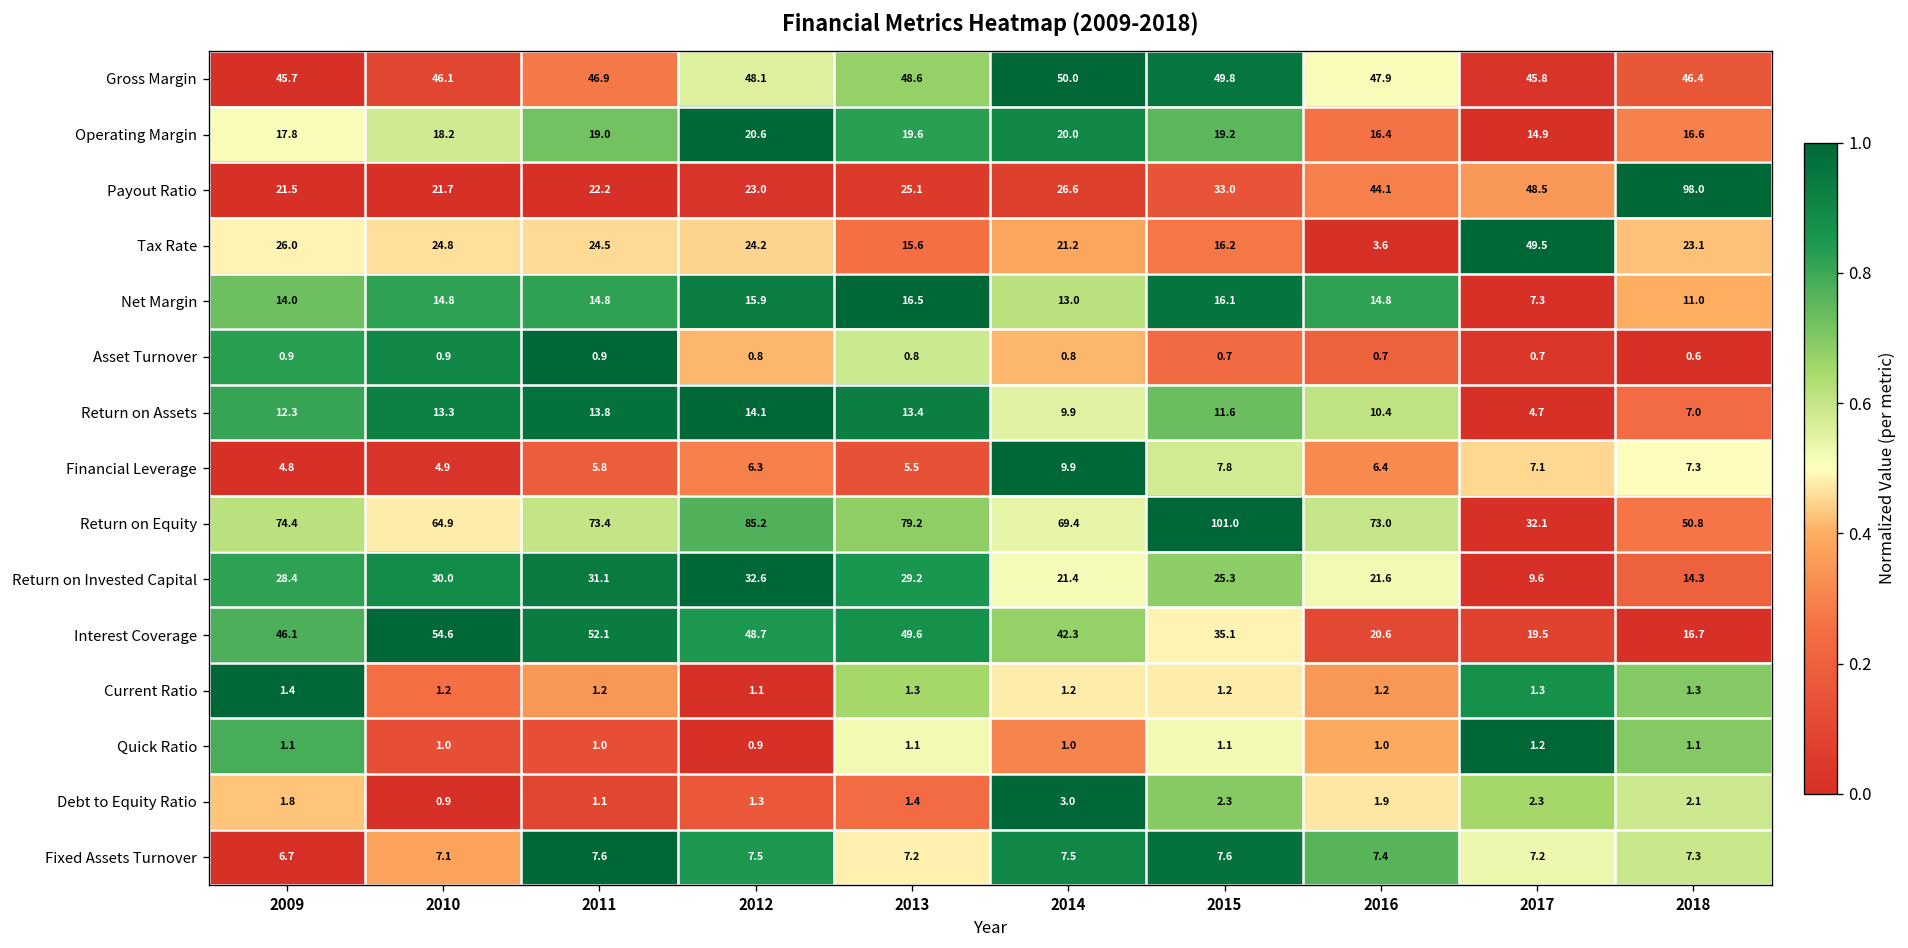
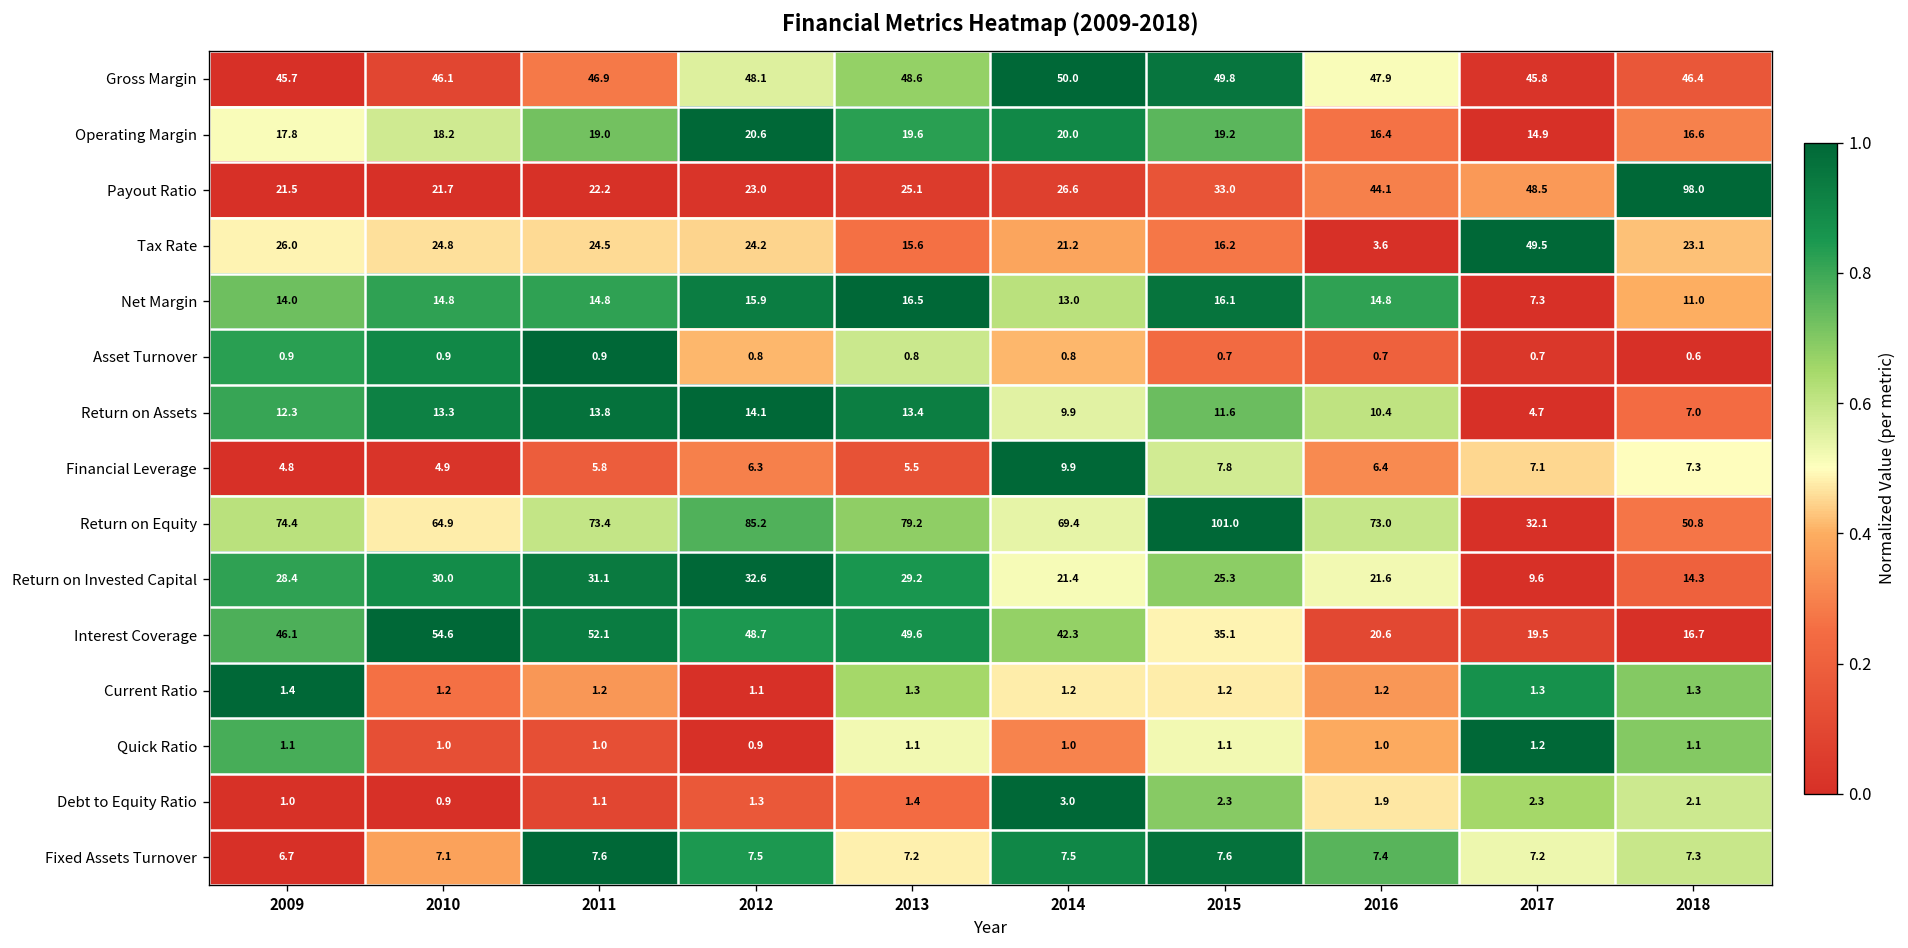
  {
    "Gross Margin": {
      "2009": 45.7,
      "2010": 46.1,
      "2011": 46.9,
      "2012": 48.1,
      "2013": 48.6,
      "2014": 50.0,
      "2015": 49.8,
      "2016": 47.9,
      "2017": 45.8,
      "2018": 46.4
    },
    "Operating Margin": {
      "2009": 17.8,
      "2010": 18.2,
      "2011": 19.0,
      "2012": 20.6,
      "2013": 19.6,
      "2014": 20.0,
      "2015": 19.2,
      "2016": 16.4,
      "2017": 14.9,
      "2018": 16.6
    },
    "Payout Ratio": {
      "2009": 21.5,
      "2010": 21.7,
      "2011": 22.2,
      "2012": 23.0,
      "2013": 25.1,
      "2014": 26.6,
      "2015": 33.0,
      "2016": 44.1,
      "2017": 48.5,
      "2018": 98.0
    },
    "Tax Rate": {
      "2009": 26.0,
      "2010": 24.8,
      "2011": 24.5,
      "2012": 24.2,
      "2013": 15.6,
      "2014": 21.2,
      "2015": 16.2,
      "2016": 3.6,
      "2017": 49.5,
      "2018": 23.1
    },
    "Net Margin": {
      "2009": 14.0,
      "2010": 14.8,
      "2011": 14.8,
      "2012": 15.9,
      "2013": 16.5,
      "2014": 13.0,
      "2015": 16.1,
      "2016": 14.8,
      "2017": 7.3,
      "2018": 11.0
    },
    "Asset Turnover": {
      "2009": 0.9,
      "2010": 0.9,
      "2011": 0.9,
      "2012": 0.8,
      "2013": 0.8,
      "2014": 0.8,
      "2015": 0.7,
      "2016": 0.7,
      "2017": 0.7,
      "2018": 0.6
    },
    "Return on Assets": {
      "2009": 12.3,
      "2010": 13.3,
      "2011": 13.8,
      "2012": 14.1,
      "2013": 13.4,
      "2014": 9.9,
      "2015": 11.6,
      "2016": 10.4,
      "2017": 4.7,
      "2018": 7.0
    },
    "Financial Leverage": {
      "2009": 4.8,
      "2010": 4.9,
      "2011": 5.8,
      "2012": 6.3,
      "2013": 5.5,
      "2014": 9.9,
      "2015": 7.8,
      "2016": 6.4,
      "2017": 7.1,
      "2018": 7.3
    },
    "Return on Equity": {
      "2009": 74.4,
      "2010": 64.9,
      "2011": 73.4,
      "2012": 85.2,
      "2013": 79.2,
      "2014": 69.4,
      "2015": 101.0,
      "2016": 73.0,
      "2017": 32.1,
      "2018": 50.8
    },
    "Return on Invested Capital": {
      "2009": 28.4,
      "2010": 30.0,
      "2011": 31.1,
      "2012": 32.6,
      "2013": 29.2,
      "2014": 21.4,
      "2015": 25.3,
      "2016": 21.6,
      "2017": 9.6,
      "2018": 14.3
    },
    "Interest Coverage": {
      "2009": 46.1,
      "2010": 54.6,
      "2011": 52.1,
      "2012": 48.7,
      "2013": 49.6,
      "2014": 42.3,
      "2015": 35.1,
      "2016": 20.6,
      "2017": 19.5,
      "2018": 16.7
    },
    "Current Ratio": {
      "2009": 1.4,
      "2010": 1.2,
      "2011": 1.2,
      "2012": 1.1,
      "2013": 1.3,
      "2014": 1.2,
      "2015": 1.2,
      "2016": 1.2,
      "2017": 1.3,
      "2018": 1.3
    },
    "Quick Ratio": {
      "2009": 1.1,
      "2010": 1.0,
      "2011": 1.0,
      "2012": 0.9,
      "2013": 1.1,
      "2014": 1.0,
      "2015": 1.1,
      "2016": 1.0,
      "2017": 1.2,
      "2018": 1.1
    },
    "Debt to Equity Ratio": {
-     "2009": 1.8,
+     "2009": 1.0,
      "2010": 0.9,
      "2011": 1.1,
      "2012": 1.3,
      "2013": 1.4,
      "2014": 3.0,
      "2015": 2.3,
      "2016": 1.9,
      "2017": 2.3,
      "2018": 2.1
    },
    "Fixed Assets Turnover": {
      "2009": 6.7,
      "2010": 7.1,
      "2011": 7.6,
      "2012": 7.5,
      "2013": 7.2,
      "2014": 7.5,
      "2015": 7.6,
      "2016": 7.4,
      "2017": 7.2,
      "2018": 7.3
    }
  }
